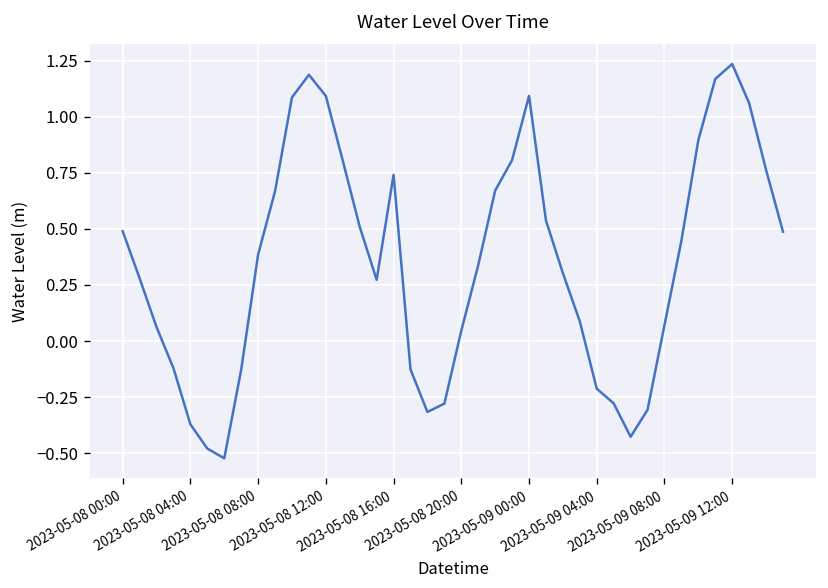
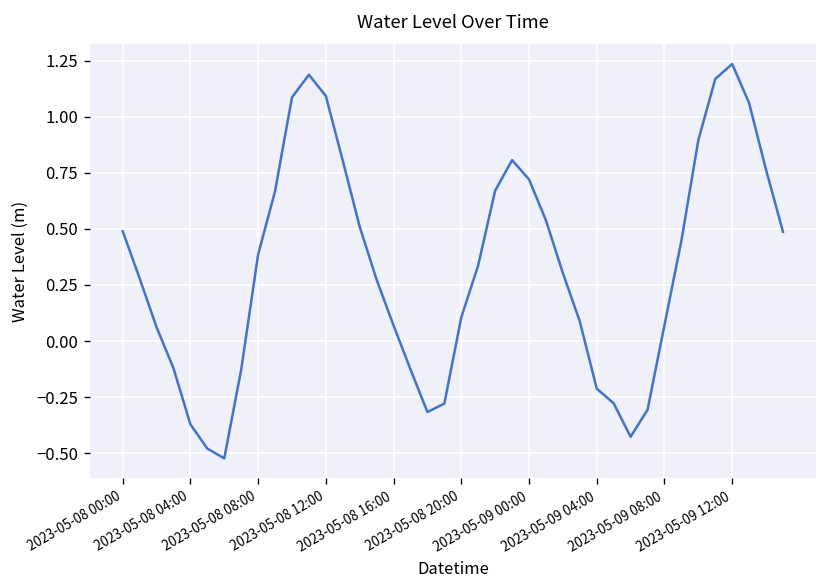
  {
    "2023-05-08 00:00": 0.49,
    "2023-05-08 04:00": -0.37,
    "2023-05-08 08:00": 0.39,
    "2023-05-08 12:00": 1.09,
-   "2023-05-08 16:00": 0.74,
-   "2023-05-08 20:00": 0.05,
-   "2023-05-09 00:00": 1.09,
+   "2023-05-08 16:00": 0.07,
+   "2023-05-08 20:00": 0.11,
+   "2023-05-09 00:00": 0.72,
    "2023-05-09 04:00": -0.21,
    "2023-05-09 08:00": 0.07,
    "2023-05-09 12:00": 1.23
  }
